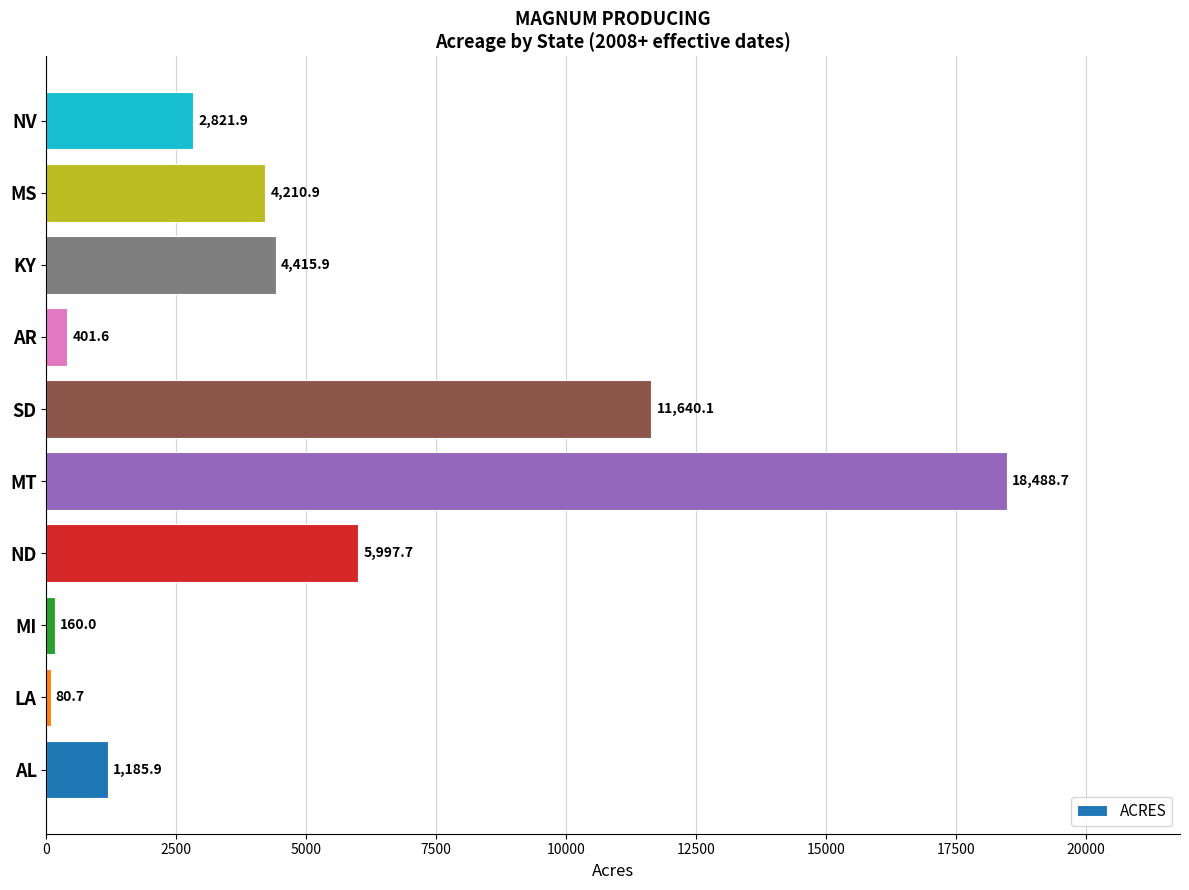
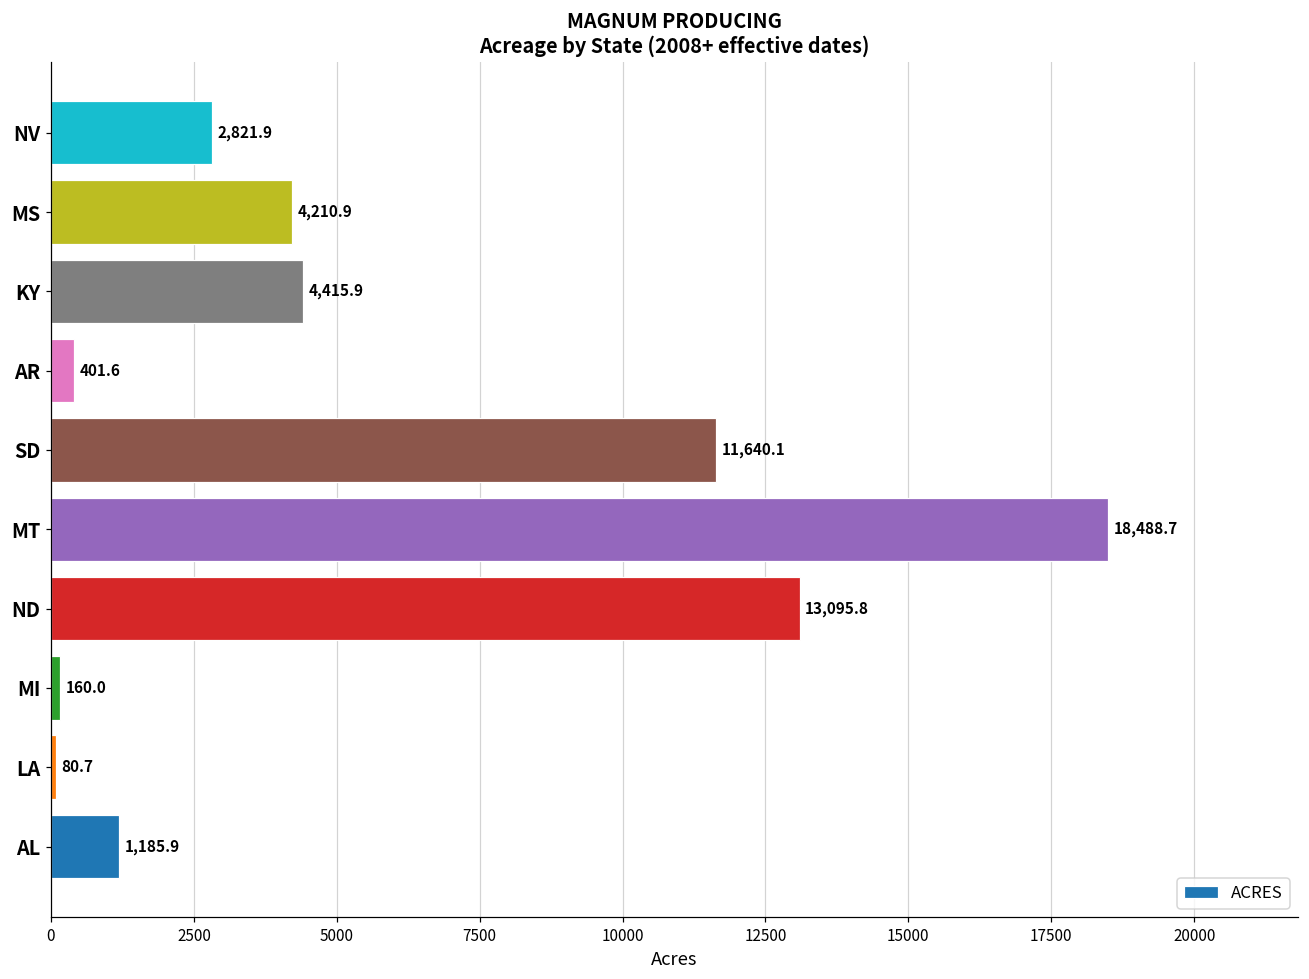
  {
    "NV": "2,821.9",
    "MS": "4,210.9",
    "KY": "4,415.9",
    "AR": "401.6",
    "SD": "11,640.1",
    "MT": "18,488.7",
-   "ND": "5,997.7",
+   "ND": "13,095.8",
    "MI": "160.0",
    "LA": "80.7",
    "AL": "1,185.9"
  }
